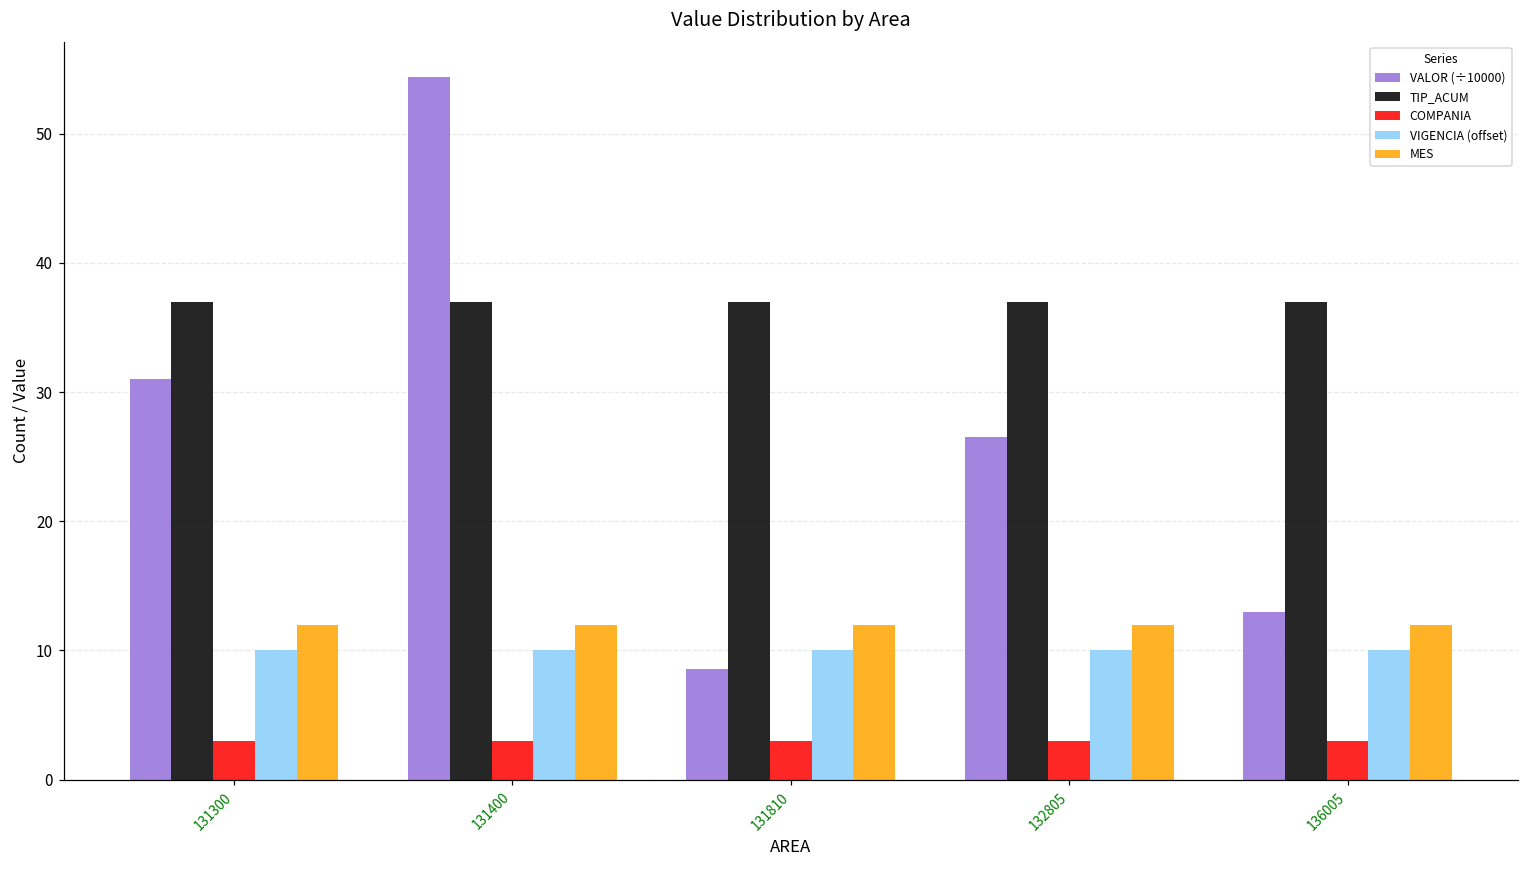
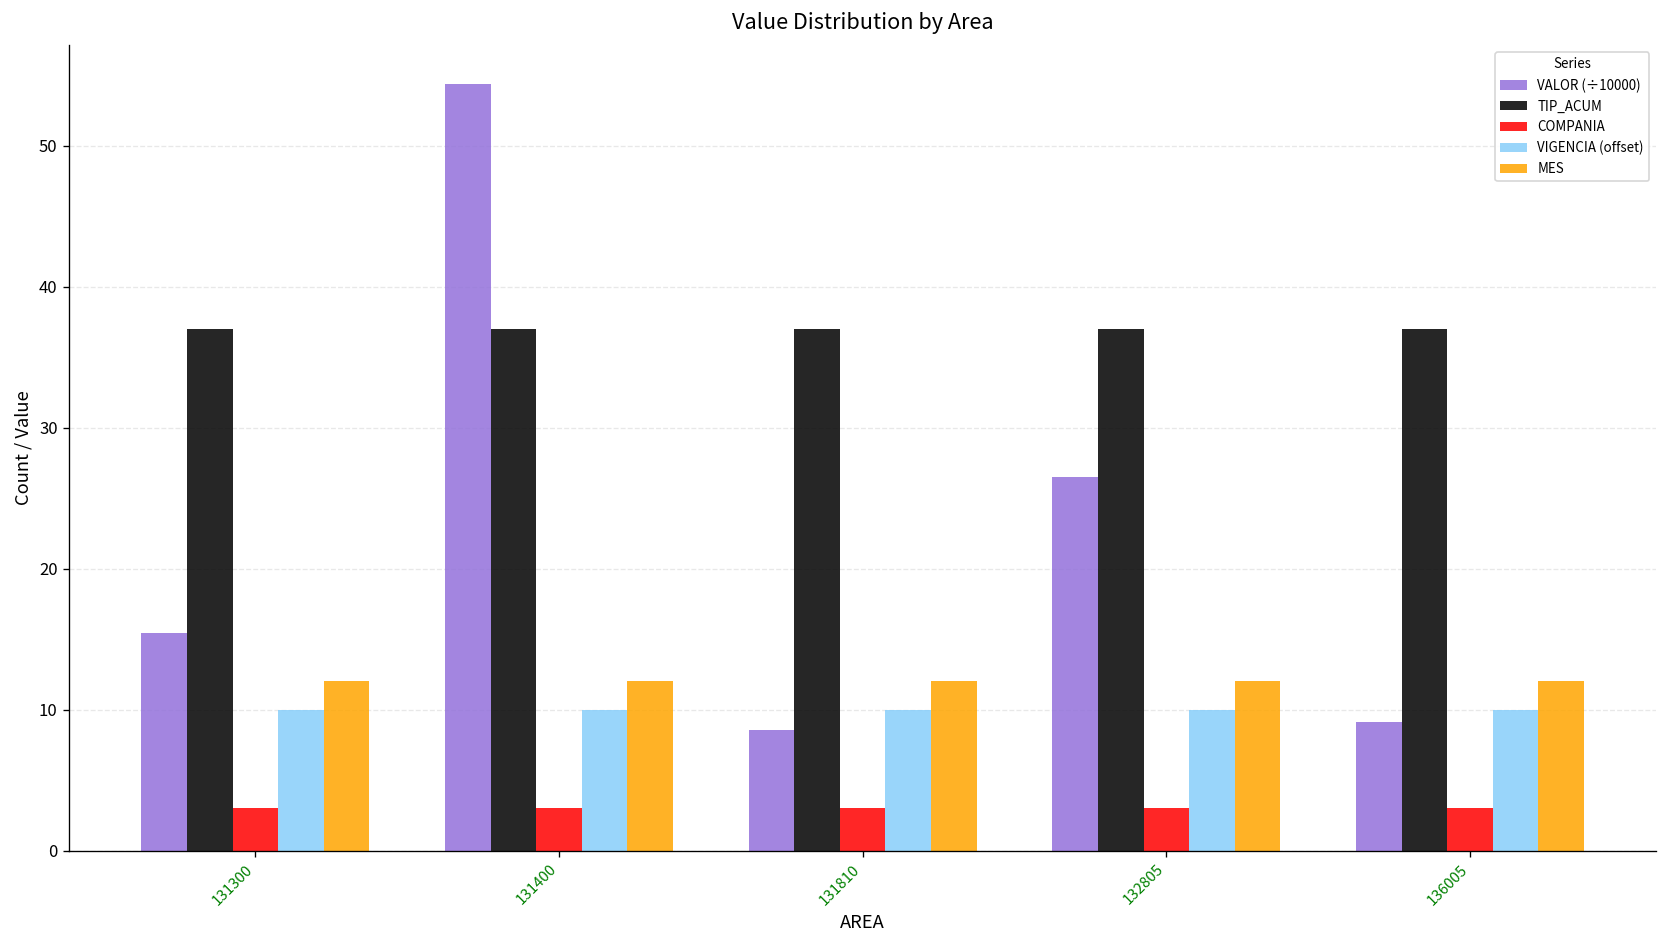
  {
    "VALOR (÷10000)": {
-     "131300": 31.0,
+     "131300": 15.4,
      "131400": 54.4,
      "131810": 8.6,
      "132805": 26.5,
-     "136005": 13.0
+     "136005": 9.1
    },
    "TIP_ACUM": {
      "131300": 37.0,
      "131400": 37.0,
      "131810": 37.0,
      "132805": 37.0,
      "136005": 37.0
    },
    "COMPANIA": {
      "131300": 3.0,
      "131400": 3.0,
      "131810": 3.0,
      "132805": 3.0,
      "136005": 3.0
    },
    "VIGENCIA (offset)": {
      "131300": 10.0,
      "131400": 10.0,
      "131810": 10.0,
      "132805": 10.0,
      "136005": 10.0
    },
    "MES": {
      "131300": 12.0,
      "131400": 12.0,
      "131810": 12.0,
      "132805": 12.0,
      "136005": 12.0
    }
  }
